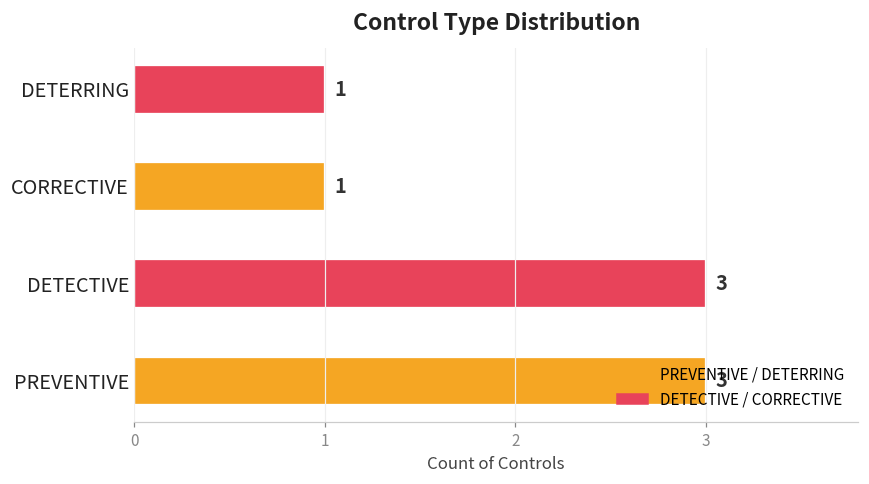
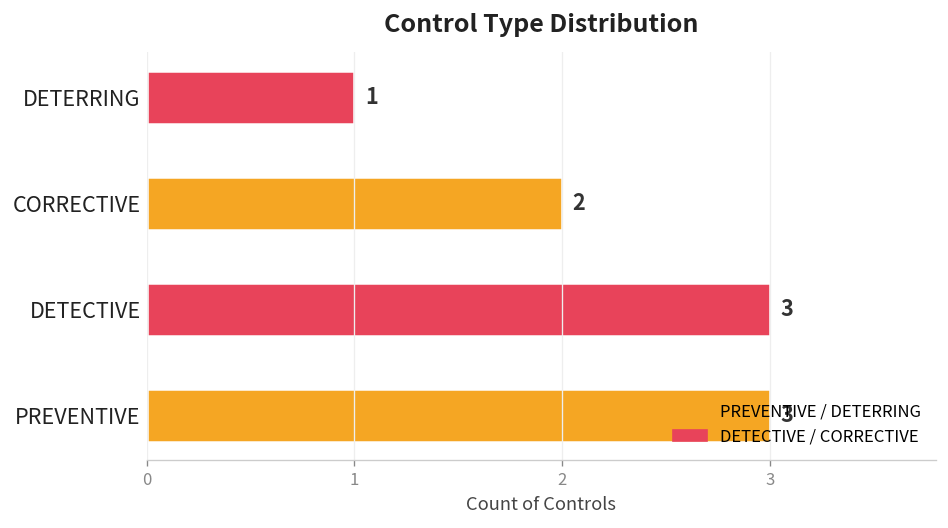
  {
    "DETERRING": 1,
-   "CORRECTIVE": 1,
+   "CORRECTIVE": 2,
    "DETECTIVE": 3,
    "PREVENTIVE": 3
  }
